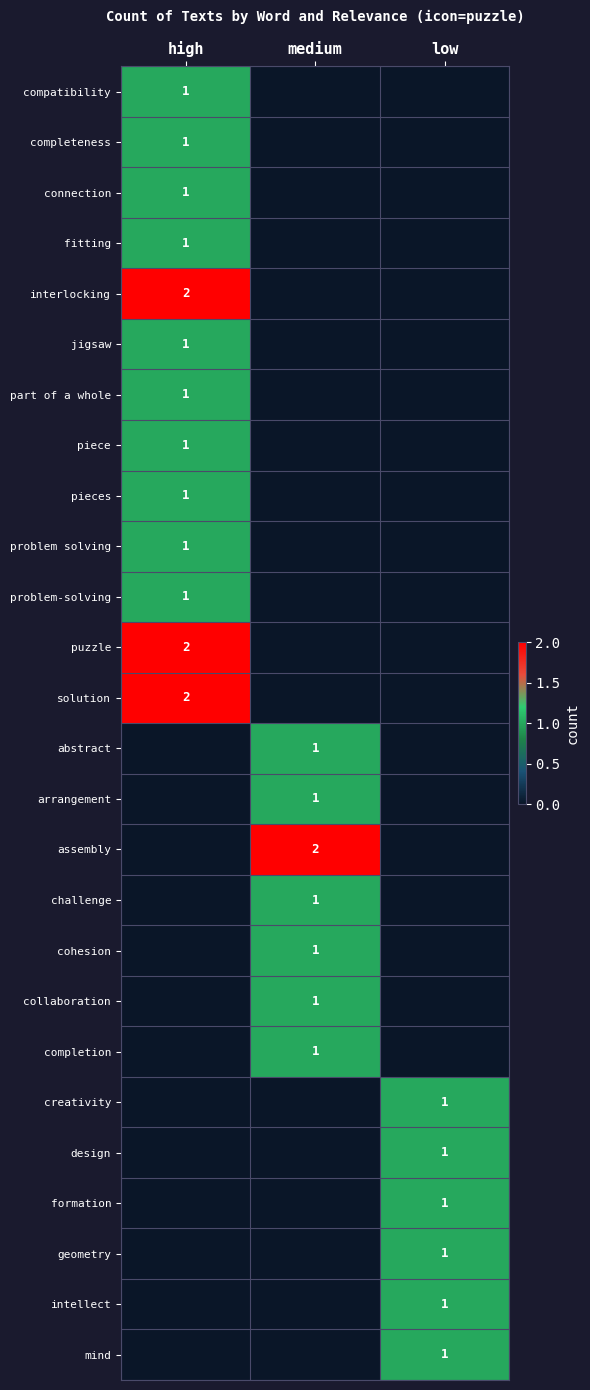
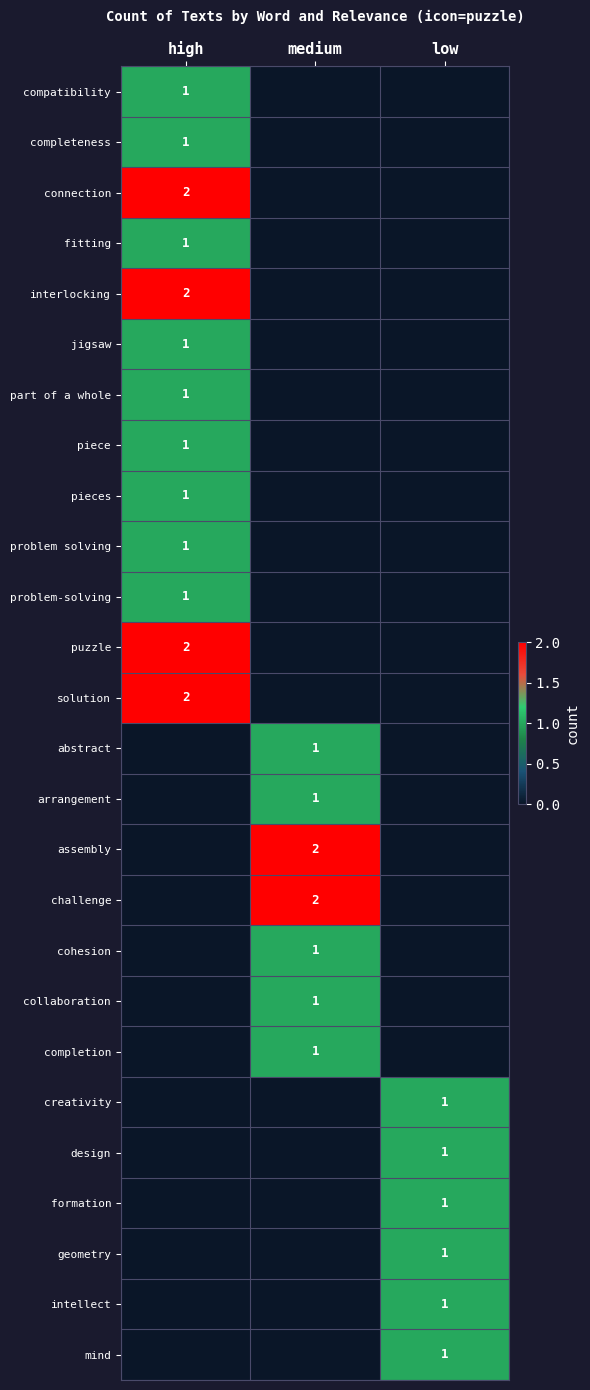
  {
    "compatibility": {
      "high": 1
    },
    "completeness": {
      "high": 1
    },
    "connection": {
-     "high": 1
+     "high": 2
    },
    "fitting": {
      "high": 1
    },
    "interlocking": {
      "high": 2
    },
    "jigsaw": {
      "high": 1
    },
    "part of a whole": {
      "high": 1
    },
    "piece": {
      "high": 1
    },
    "pieces": {
      "high": 1
    },
    "problem solving": {
      "high": 1
    },
    "problem-solving": {
      "high": 1
    },
    "puzzle": {
      "high": 2
    },
    "solution": {
      "high": 2
    },
    "abstract": {
      "medium": 1
    },
    "arrangement": {
      "medium": 1
    },
    "assembly": {
      "medium": 2
    },
    "challenge": {
-     "medium": 1
+     "medium": 2
    },
    "cohesion": {
      "medium": 1
    },
    "collaboration": {
      "medium": 1
    },
    "completion": {
      "medium": 1
    },
    "creativity": {
      "low": 1
    },
    "design": {
      "low": 1
    },
    "formation": {
      "low": 1
    },
    "geometry": {
      "low": 1
    },
    "intellect": {
      "low": 1
    },
    "mind": {
      "low": 1
    }
  }
